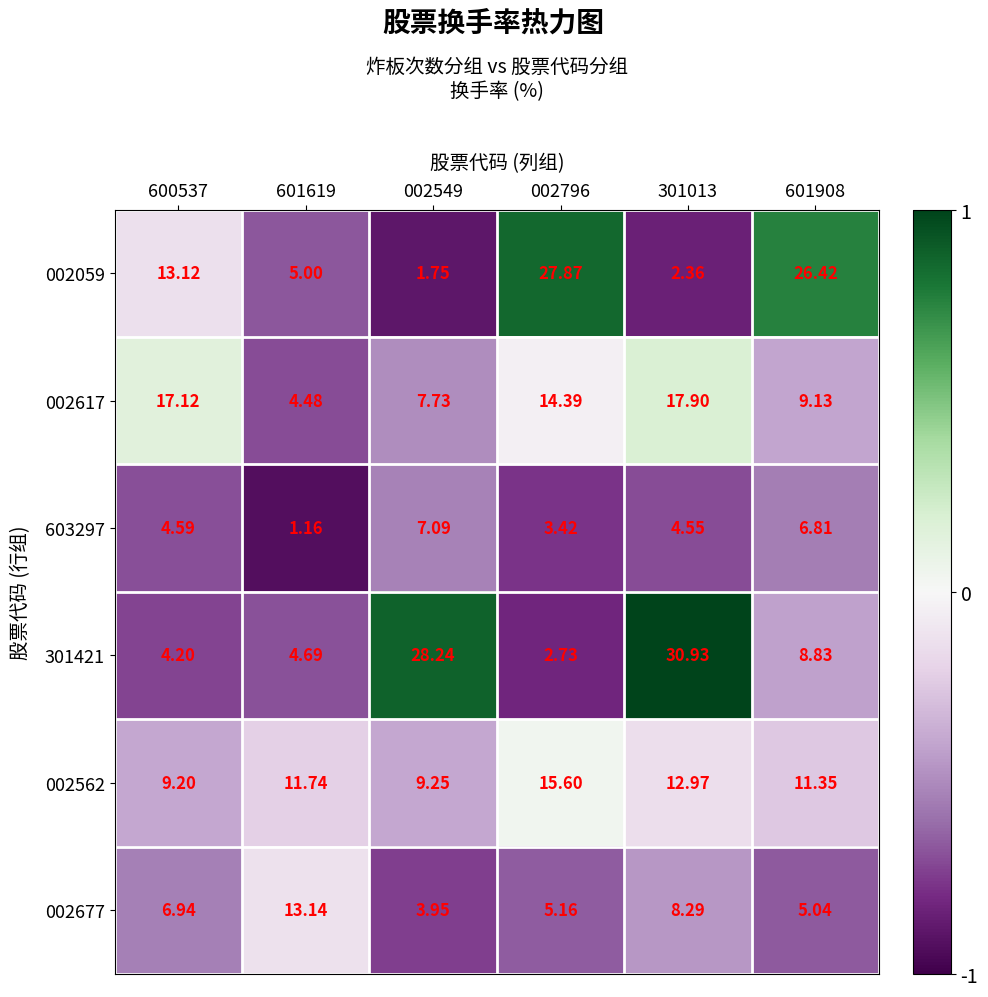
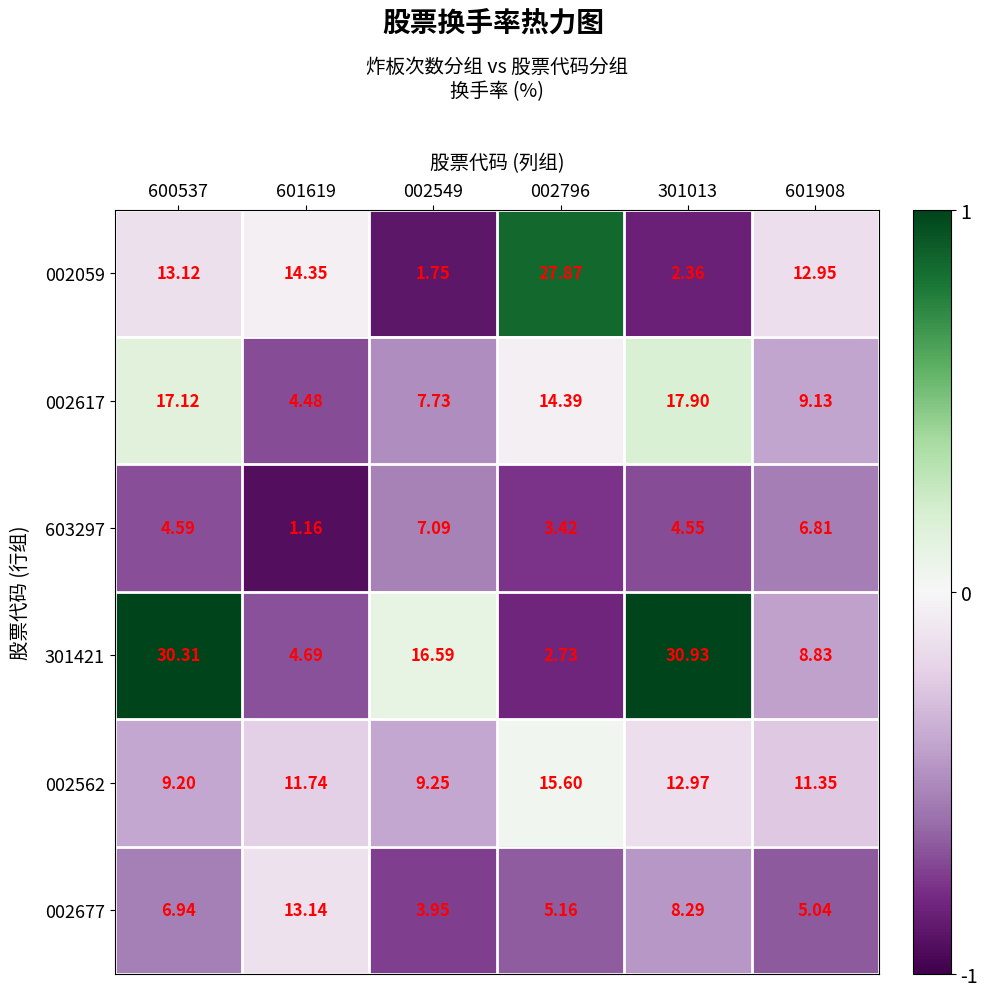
  {
    "002059": {
      "600537": 13.12,
-     "601619": 5.00,
+     "601619": 14.35,
      "002549": 1.75,
      "002796": 27.87,
      "301013": 2.36,
-     "601908": 26.42
+     "601908": 12.95
    },
    "002617": {
      "600537": 17.12,
      "601619": 4.48,
      "002549": 7.73,
      "002796": 14.39,
      "301013": 17.90,
      "601908": 9.13
    },
    "603297": {
      "600537": 4.59,
      "601619": 1.16,
      "002549": 7.09,
      "002796": 3.42,
      "301013": 4.55,
      "601908": 6.81
    },
    "301421": {
-     "600537": 4.20,
+     "600537": 30.31,
      "601619": 4.69,
-     "002549": 28.24,
+     "002549": 16.59,
      "002796": 2.73,
      "301013": 30.93,
      "601908": 8.83
    },
    "002562": {
      "600537": 9.20,
      "601619": 11.74,
      "002549": 9.25,
      "002796": 15.60,
      "301013": 12.97,
      "601908": 11.35
    },
    "002677": {
      "600537": 6.94,
      "601619": 13.14,
      "002549": 3.95,
      "002796": 5.16,
      "301013": 8.29,
      "601908": 5.04
    }
  }
